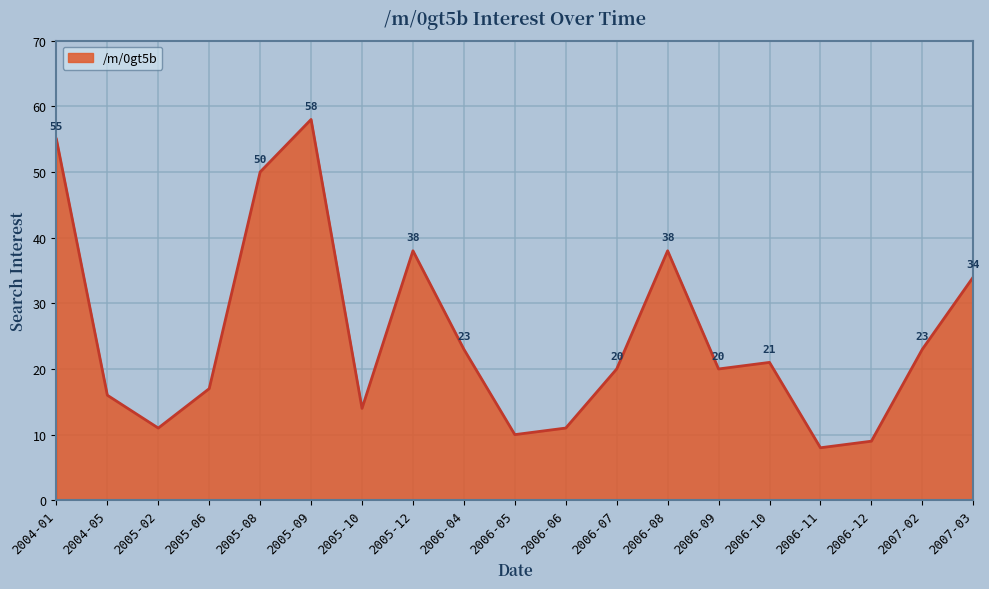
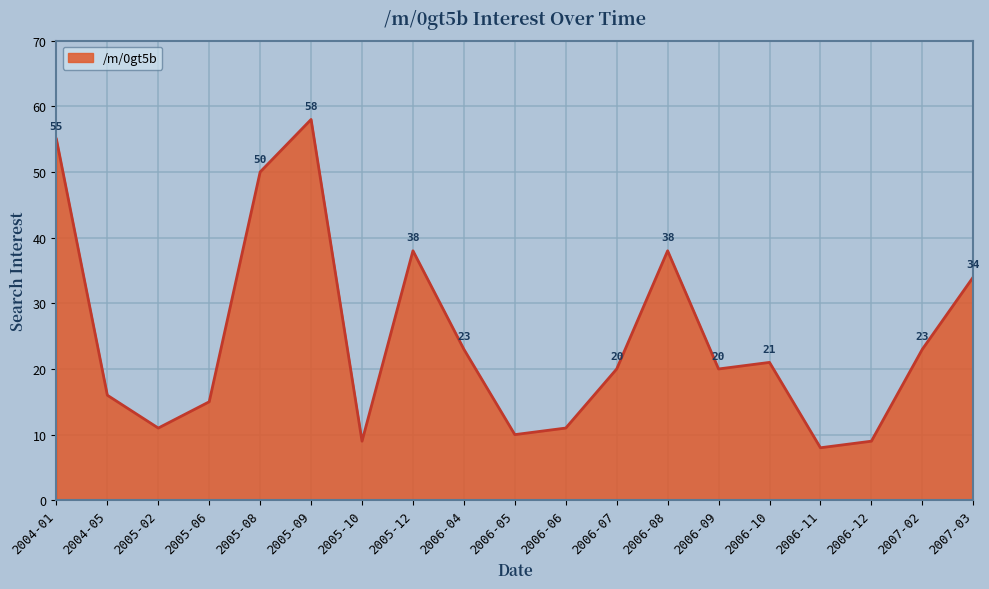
  {
    "2004-05": 16,
    "2005-02": 11,
-   "2005-06": 17,
-   "2005-10": 14,
+   "2005-06": 15,
+   "2005-10": 9,
    "2006-05": 10,
    "2006-06": 11,
    "2006-11": 8,
    "2006-12": 9
  }
